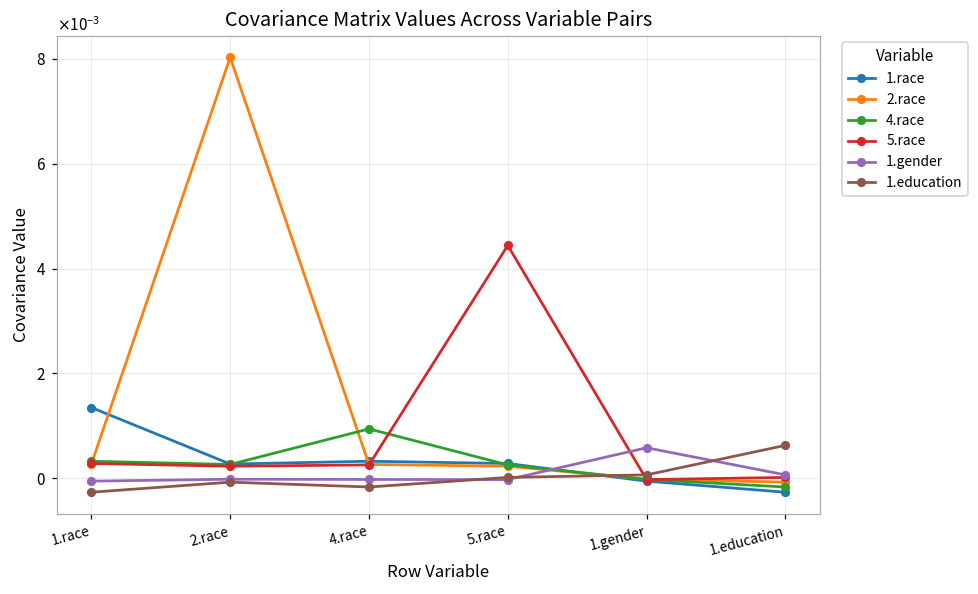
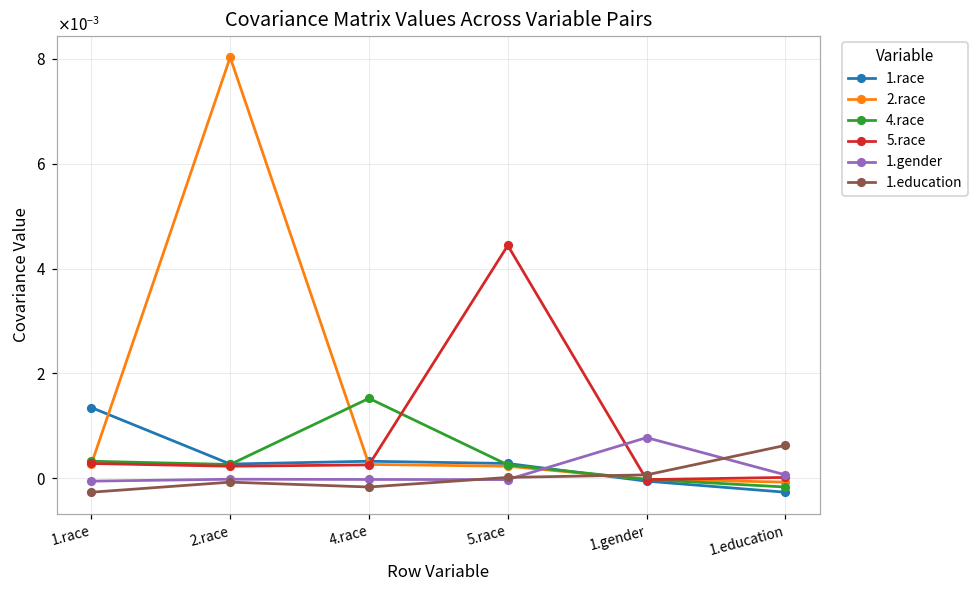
  {
    "1.race": {
      "1.race": 0.0013,
      "4.race": 0.0003,
      "1.education": -0.0003
    },
    "2.race": {
      "2.race": 0.0080,
      "1.education": -0.0001
    },
    "4.race": {
-     "4.race": 0.0009,
+     "4.race": 0.0015,
      "1.education": -0.0002
    },
    "5.race": {
      "5.race": 0.0044
    },
    "1.gender": {
      "1.race": -0.0001,
      "2.race": 0.0000,
      "4.race": 0.0000,
-     "1.gender": 0.0006
+     "1.gender": 0.0008
    },
    "1.education": {
      "1.race": -0.0003,
      "2.race": -0.0001,
      "4.race": -0.0002,
      "1.gender": 0.0001,
      "1.education": 0.0006
    }
  }
